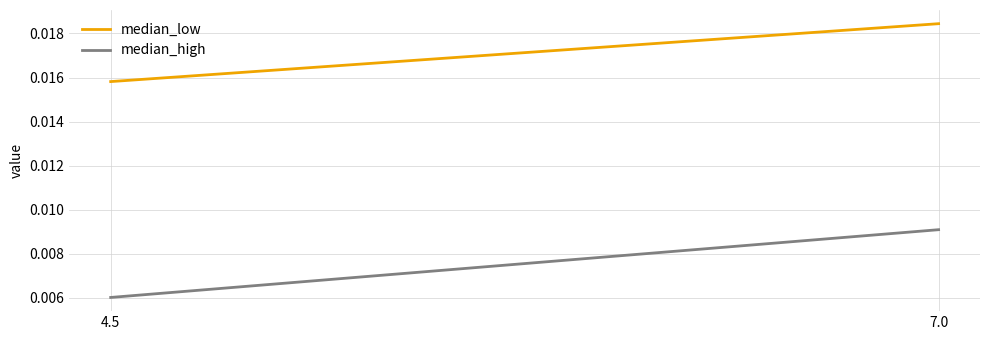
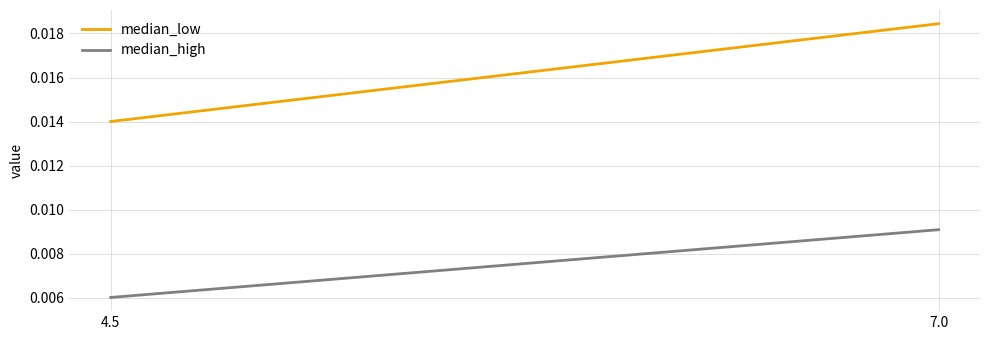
  {
    "median_low": {
-     "4.5": 0.0158,
+     "4.5": 0.0140,
      "7.0": 0.0184
    },
    "median_high": {
      "4.5": 0.0060,
      "7.0": 0.0091
    }
  }
